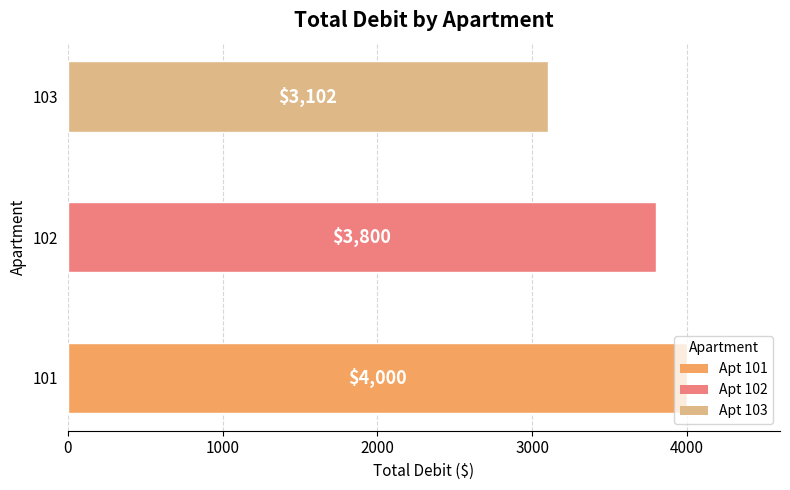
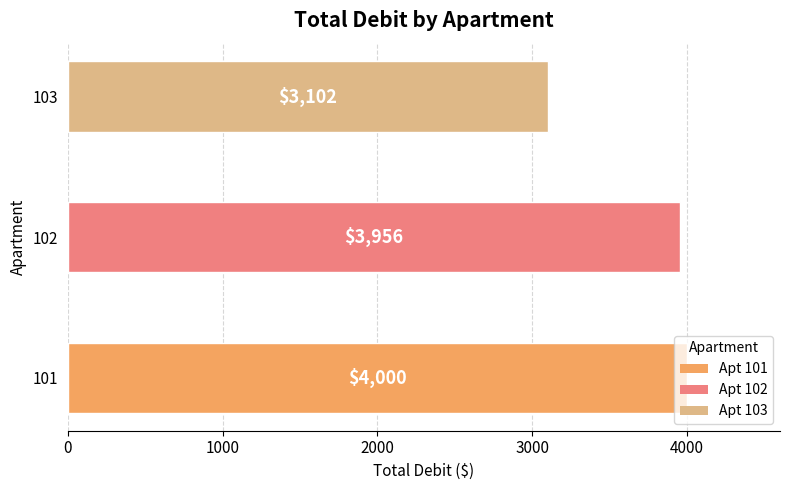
  {
    "103": "$3,102",
-   "102": "$3,800"
+   "102": "$3,956"
  }
